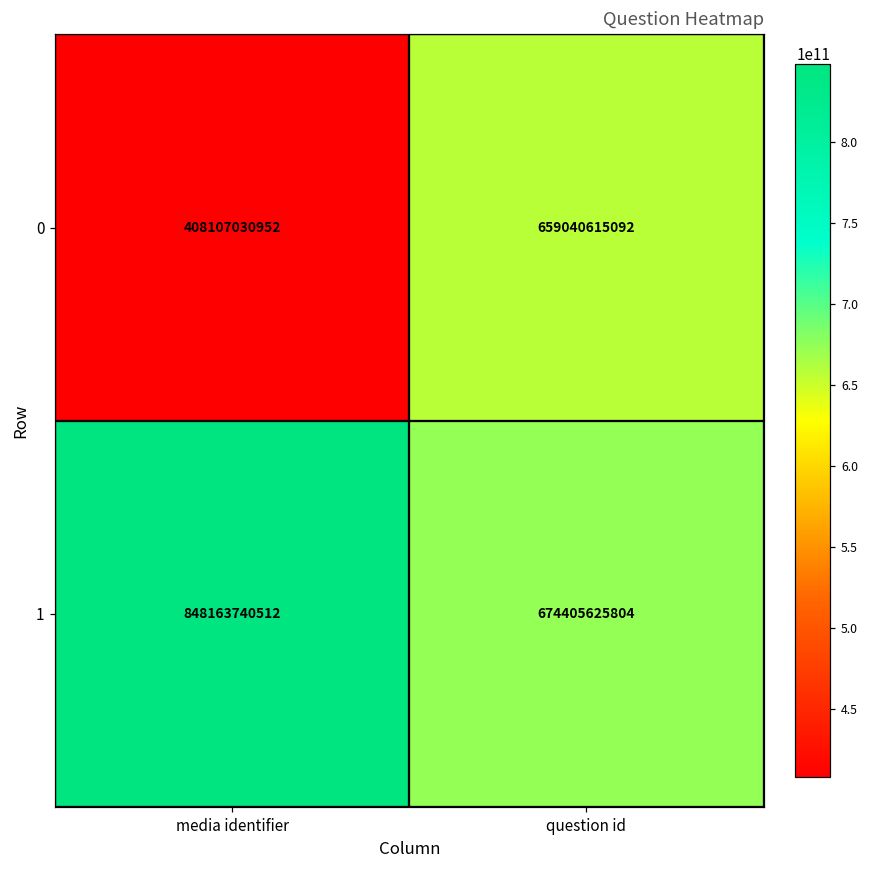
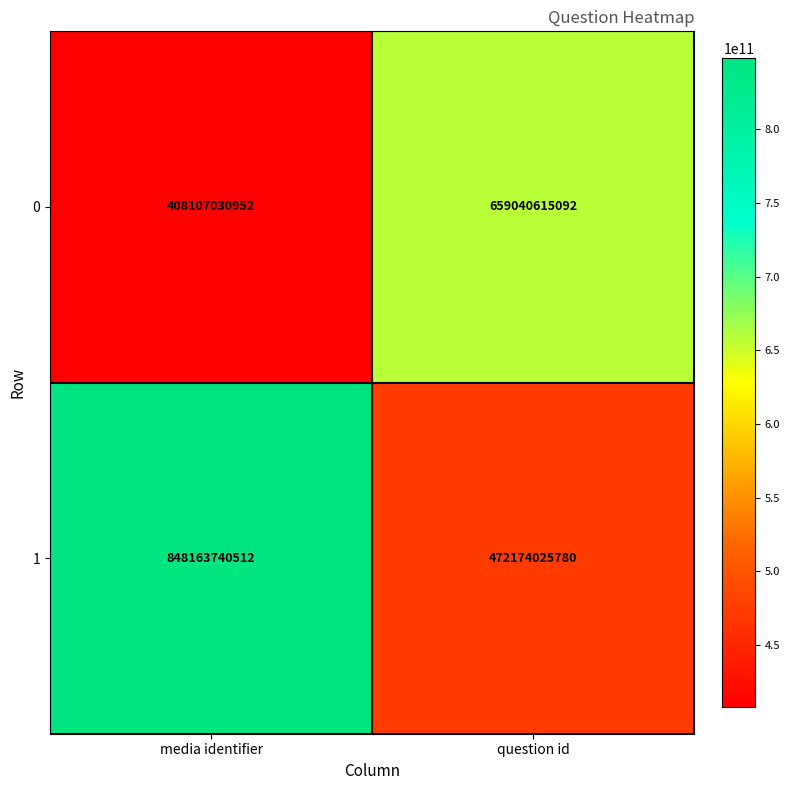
  {
    "0": {
      "media identifier": 408107030952,
      "question id": 659040615092
    },
    "1": {
      "media identifier": 848163740512,
-     "question id": 674405625804
+     "question id": 472174025780
    }
  }
